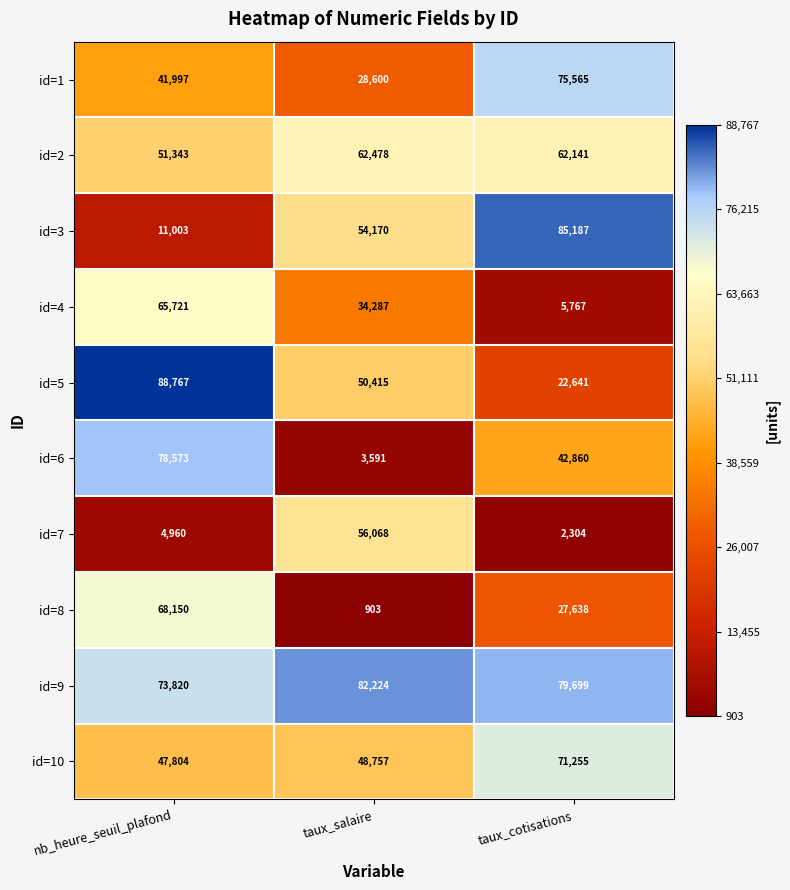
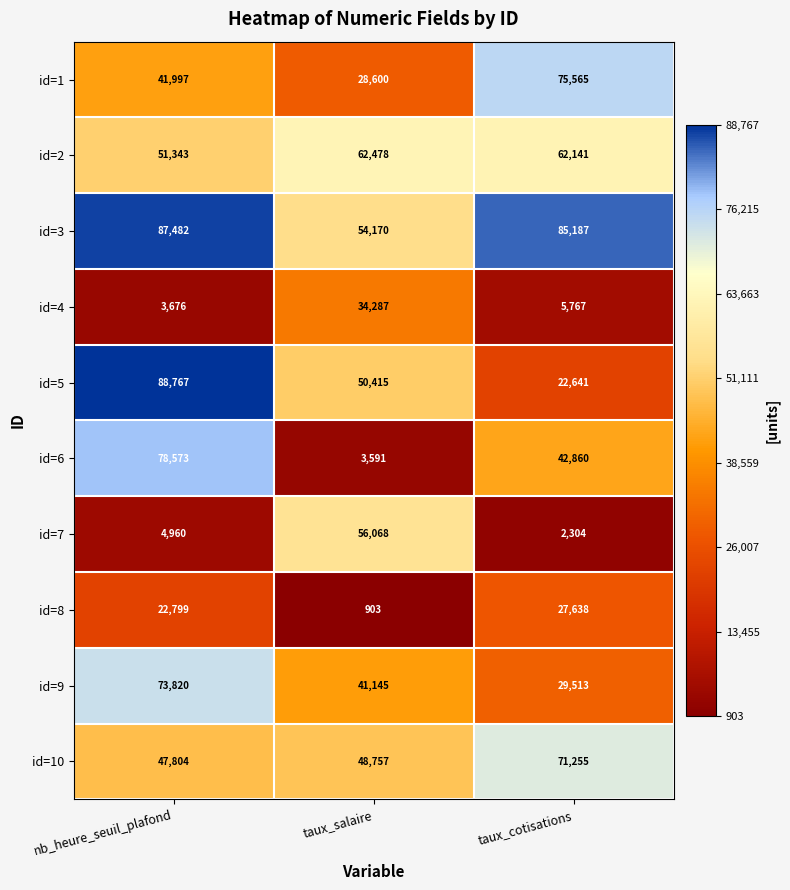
  {
    "id=1": {
      "nb_heure_seuil_plafond": "41,997",
      "taux_salaire": "28,600",
      "taux_cotisations": "75,565"
    },
    "id=2": {
      "nb_heure_seuil_plafond": "51,343",
      "taux_salaire": "62,478",
      "taux_cotisations": "62,141"
    },
    "id=3": {
-     "nb_heure_seuil_plafond": "11,003",
+     "nb_heure_seuil_plafond": "87,482",
      "taux_salaire": "54,170",
      "taux_cotisations": "85,187"
    },
    "id=4": {
-     "nb_heure_seuil_plafond": "65,721",
+     "nb_heure_seuil_plafond": "3,676",
      "taux_salaire": "34,287",
      "taux_cotisations": "5,767"
    },
    "id=5": {
      "nb_heure_seuil_plafond": "88,767",
      "taux_salaire": "50,415",
      "taux_cotisations": "22,641"
    },
    "id=6": {
      "nb_heure_seuil_plafond": "78,573",
      "taux_salaire": "3,591",
      "taux_cotisations": "42,860"
    },
    "id=7": {
      "nb_heure_seuil_plafond": "4,960",
      "taux_salaire": "56,068",
      "taux_cotisations": "2,304"
    },
    "id=8": {
-     "nb_heure_seuil_plafond": "68,150",
+     "nb_heure_seuil_plafond": "22,799",
      "taux_salaire": "903",
      "taux_cotisations": "27,638"
    },
    "id=9": {
      "nb_heure_seuil_plafond": "73,820",
-     "taux_salaire": "82,224",
-     "taux_cotisations": "79,699"
+     "taux_salaire": "41,145",
+     "taux_cotisations": "29,513"
    },
    "id=10": {
      "nb_heure_seuil_plafond": "47,804",
      "taux_salaire": "48,757",
      "taux_cotisations": "71,255"
    }
  }
